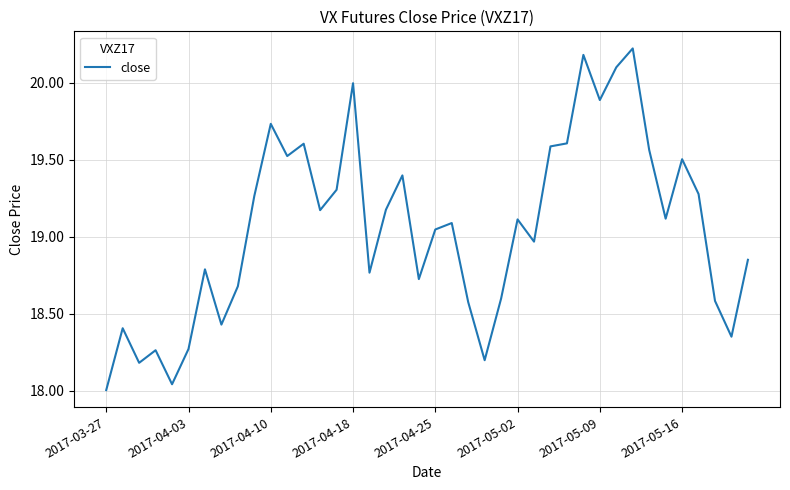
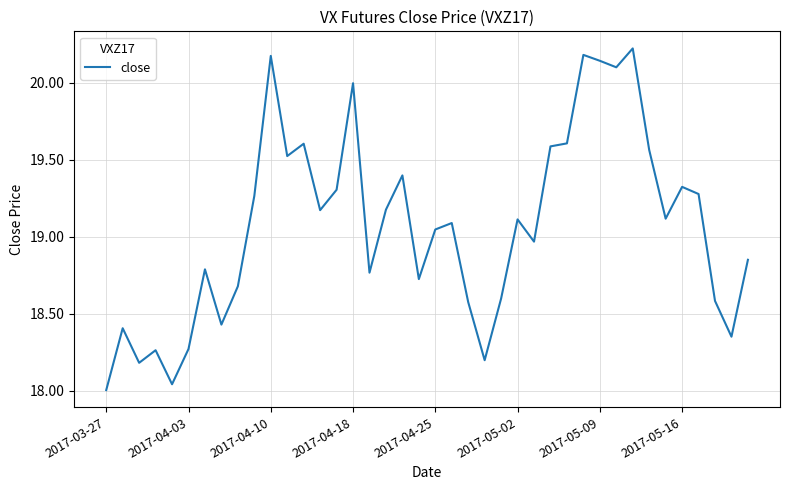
  {
    "2017-03-27": 18.01,
    "2017-04-03": 18.27,
-   "2017-04-10": 19.73,
+   "2017-04-10": 20.18,
    "2017-04-18": 20.00,
    "2017-04-25": 19.05,
    "2017-05-02": 19.11,
-   "2017-05-09": 19.89,
-   "2017-05-16": 19.50
+   "2017-05-09": 20.14,
+   "2017-05-16": 19.32
  }
